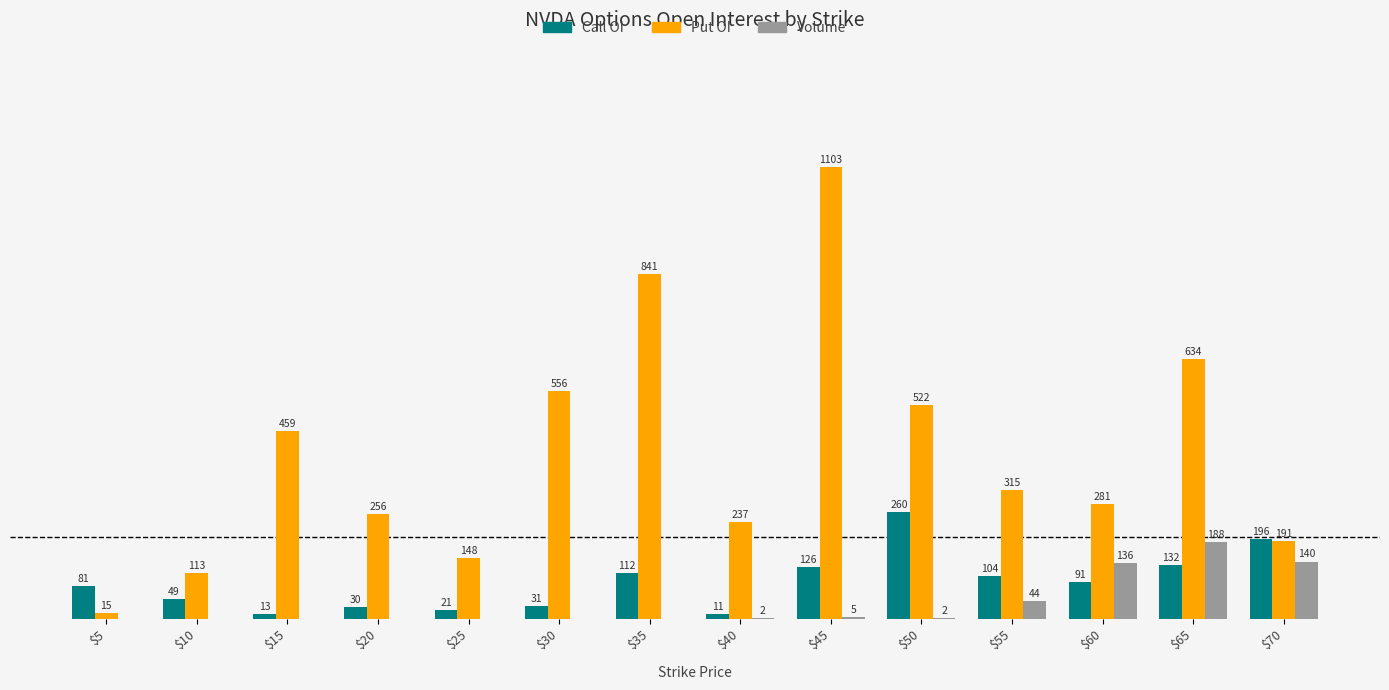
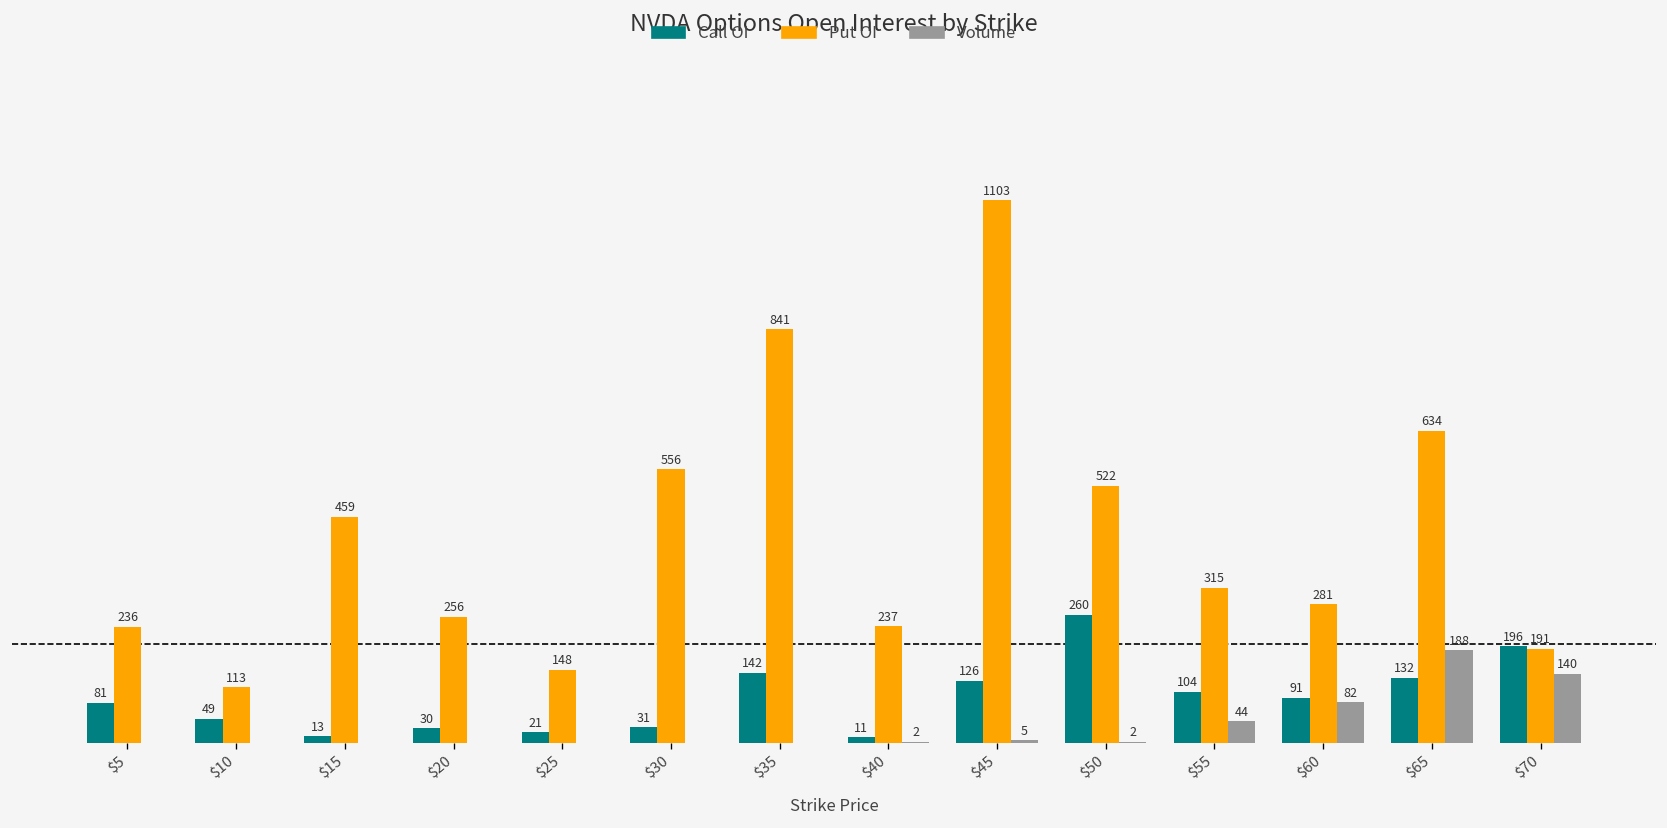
  {
    "Call OI": {
      "$5": 81,
      "$10": 49,
      "$15": 13,
      "$20": 30,
      "$25": 21,
      "$30": 31,
-     "$35": 112,
+     "$35": 142,
      "$40": 11,
      "$45": 126,
      "$50": 260,
      "$55": 104,
      "$60": 91,
      "$65": 132,
      "$70": 196
    },
    "Put OI": {
-     "$5": 15,
+     "$5": 236,
      "$10": 113,
      "$15": 459,
      "$20": 256,
      "$25": 148,
      "$30": 556,
      "$35": 841,
      "$40": 237,
      "$45": 1103,
      "$50": 522,
      "$55": 315,
      "$60": 281,
      "$65": 634,
      "$70": 191
    },
    "Volume": {
      "$40": 2,
      "$45": 5,
      "$50": 2,
      "$55": 44,
-     "$60": 136,
+     "$60": 82,
      "$65": 188,
      "$70": 140
    }
  }
